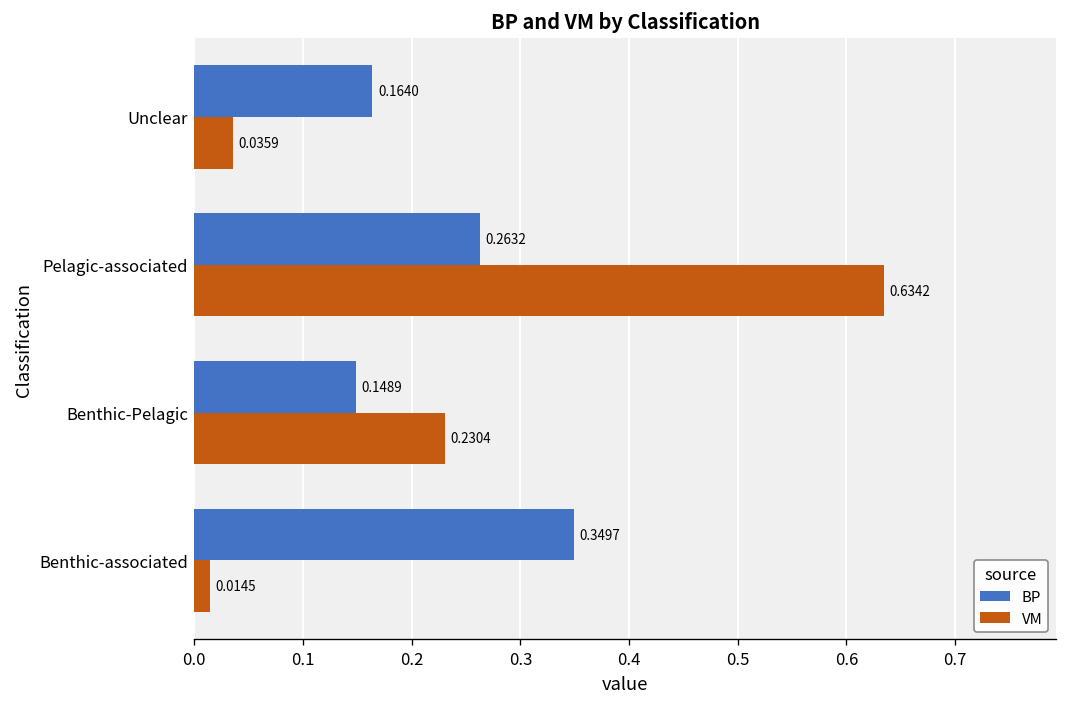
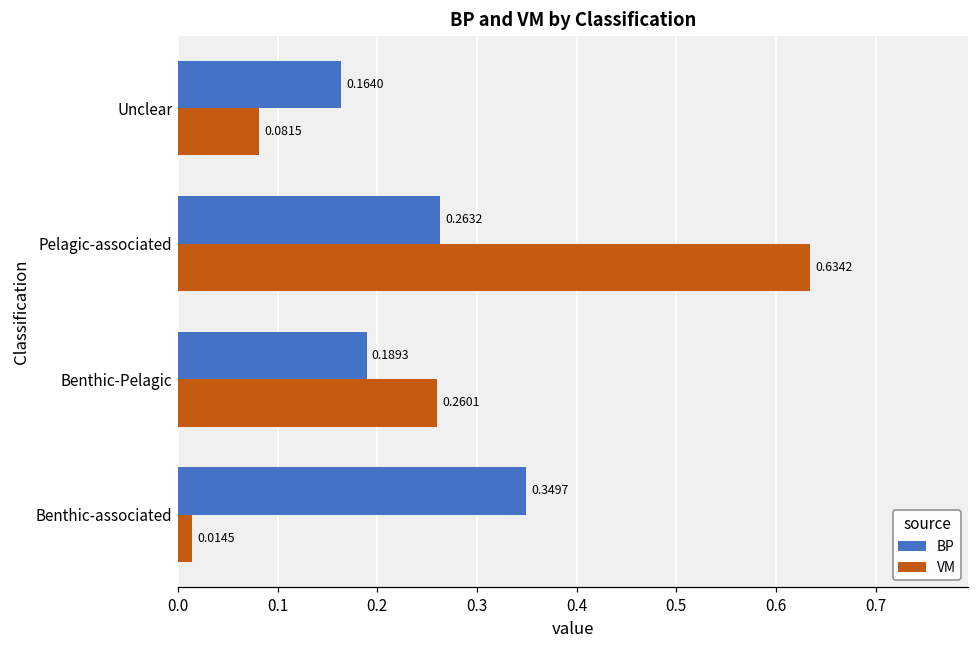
  {
    "BP": {
      "Unclear": 0.1640,
      "Pelagic-associated": 0.2632,
-     "Benthic-Pelagic": 0.1489,
+     "Benthic-Pelagic": 0.1893,
      "Benthic-associated": 0.3497
    },
    "VM": {
-     "Unclear": 0.0359,
+     "Unclear": 0.0815,
      "Pelagic-associated": 0.6342,
-     "Benthic-Pelagic": 0.2304,
+     "Benthic-Pelagic": 0.2601,
      "Benthic-associated": 0.0145
    }
  }
